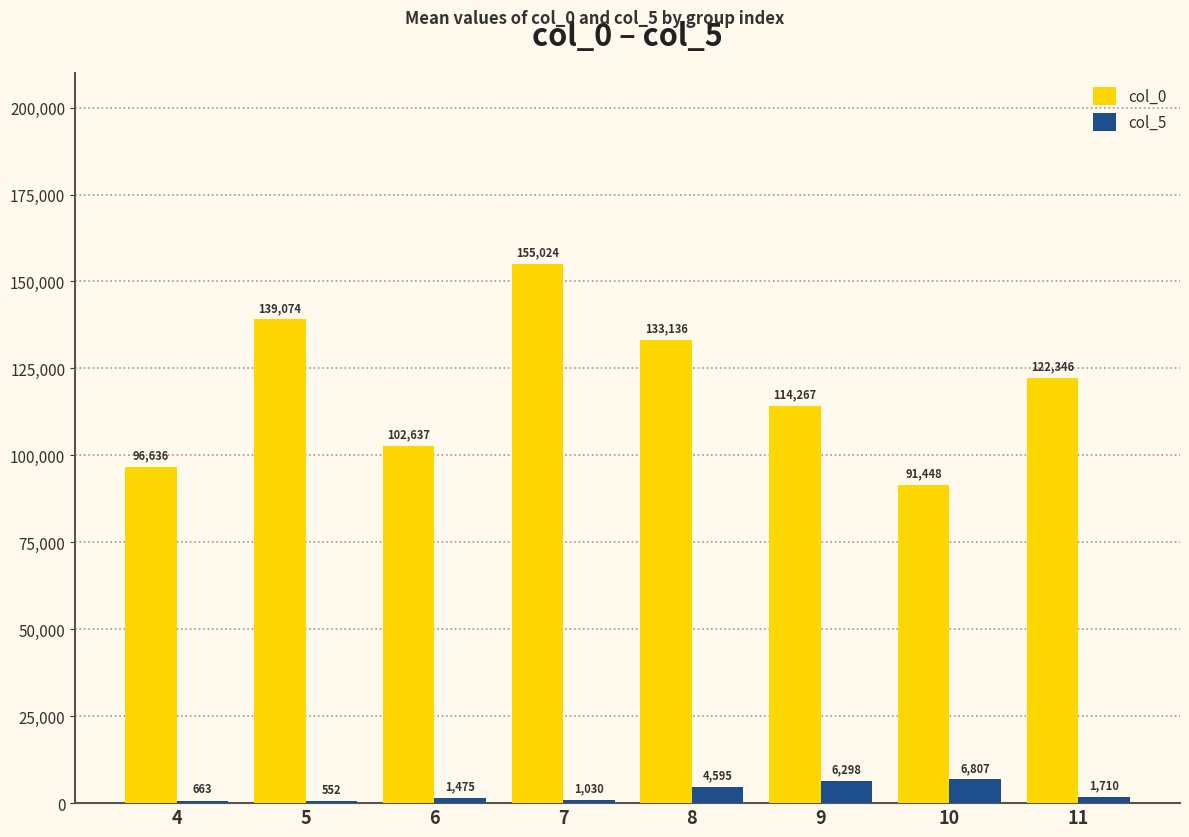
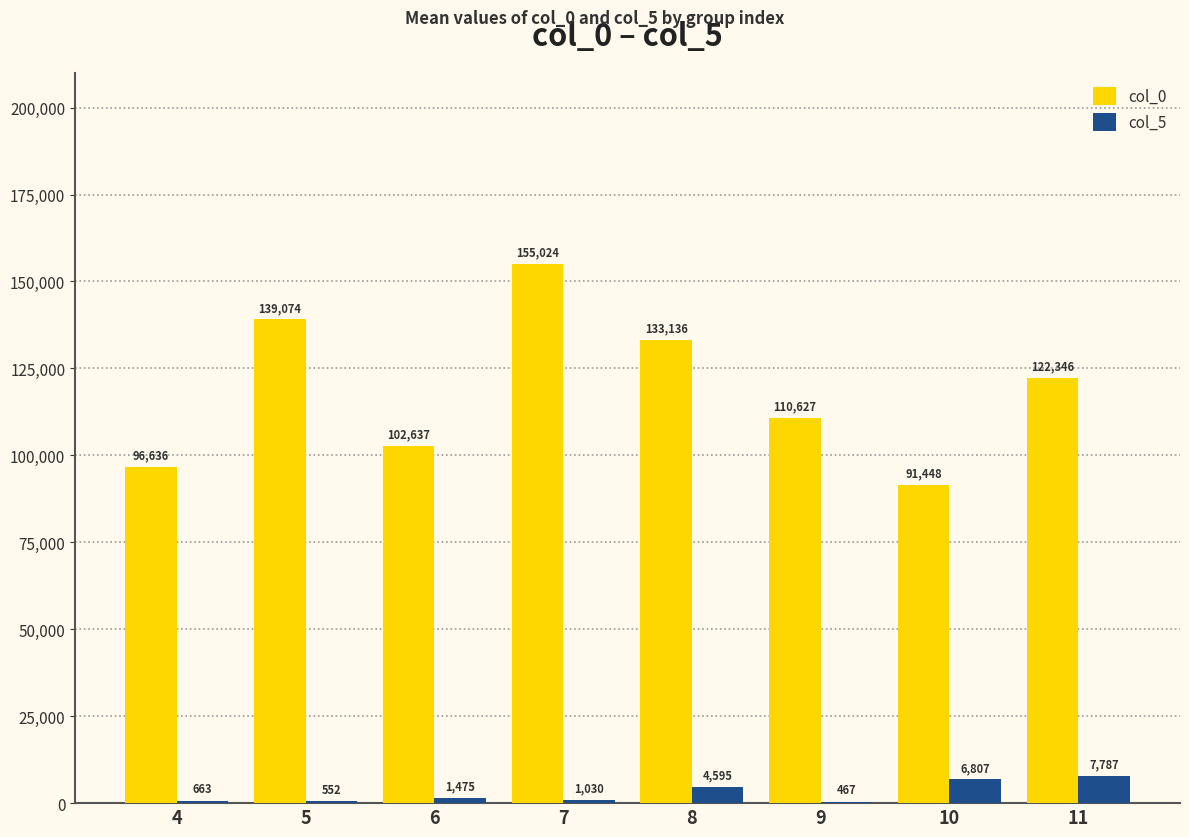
  {
    "col_0": {
      "4": "96,636",
      "5": "139,074",
      "6": "102,637",
      "7": "155,024",
      "8": "133,136",
-     "9": "114,267",
+     "9": "110,627",
      "10": "91,448",
      "11": "122,346"
    },
    "col_5": {
      "4": "663",
      "5": "552",
      "6": "1,475",
      "7": "1,030",
      "8": "4,595",
-     "9": "6,298",
+     "9": "467",
      "10": "6,807",
-     "11": "1,710"
+     "11": "7,787"
    }
  }
